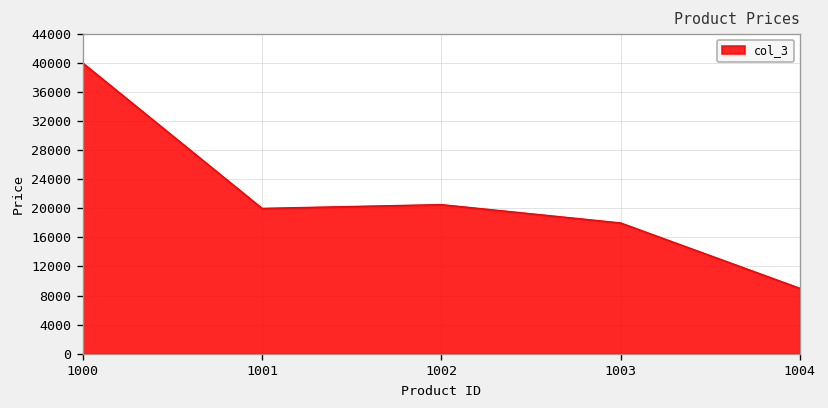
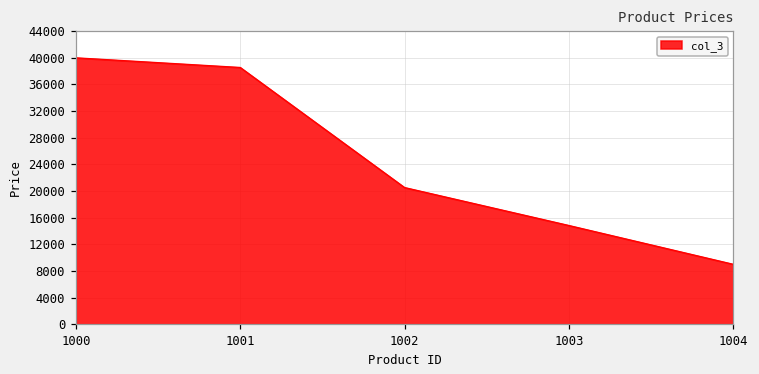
  {
    "1000": 40000,
-   "1001": 20000,
+   "1001": 39000,
    "1002": 21000,
-   "1003": 18000,
+   "1003": 15000,
    "1004": 9000
  }
